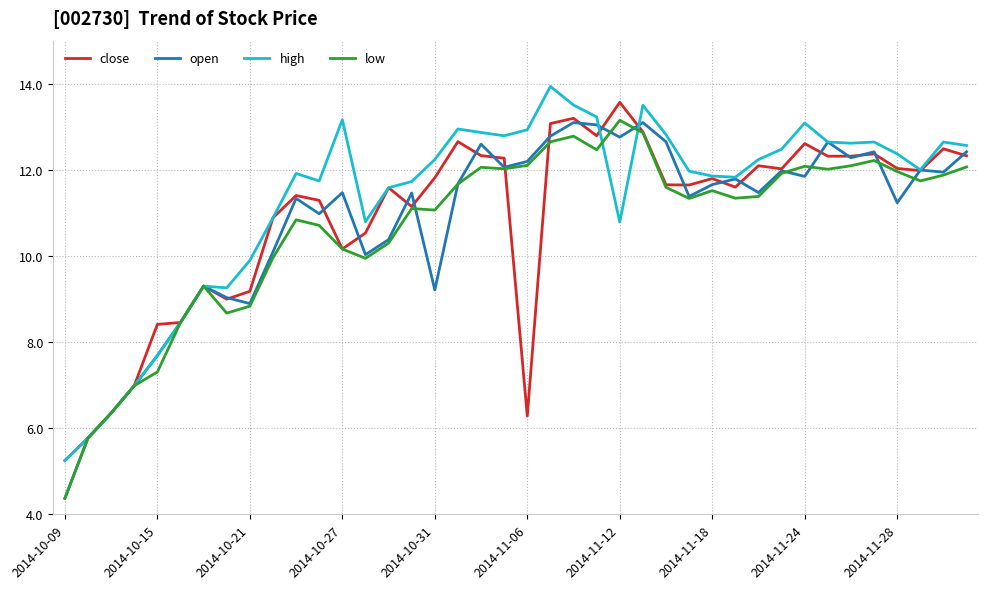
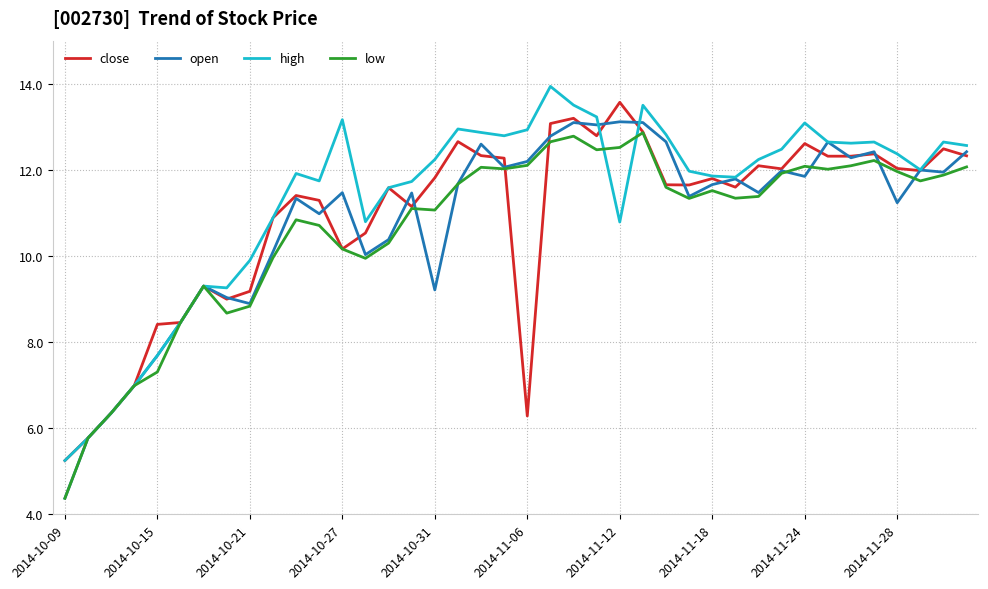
  {
    "close": {
      "2014-10-15": 8.4,
      "2014-10-21": 9.2,
      "2014-10-31": 11.8,
      "2014-11-06": 6.3,
      "2014-11-12": 13.6,
      "2014-11-18": 11.8,
      "2014-11-24": 12.6,
      "2014-11-28": 12.0
    },
    "open": {
      "2014-10-21": 8.9,
      "2014-10-27": 11.5,
      "2014-10-31": 9.2,
      "2014-11-06": 12.2,
-     "2014-11-12": 12.8,
+     "2014-11-12": 13.1,
      "2014-11-18": 11.7,
      "2014-11-24": 11.8,
      "2014-11-28": 11.2
    },
    "high": {
      "2014-10-21": 9.9,
      "2014-10-27": 13.2,
      "2014-10-31": 12.2,
      "2014-11-06": 12.9,
      "2014-11-12": 10.8,
      "2014-11-18": 11.9,
      "2014-11-24": 13.1,
      "2014-11-28": 12.4
    },
    "low": {
      "2014-10-15": 7.3,
      "2014-10-21": 8.8,
      "2014-10-31": 11.1,
      "2014-11-06": 12.1,
-     "2014-11-12": 13.2,
+     "2014-11-12": 12.5,
      "2014-11-18": 11.5,
      "2014-11-24": 12.1,
      "2014-11-28": 12.0
    }
  }
